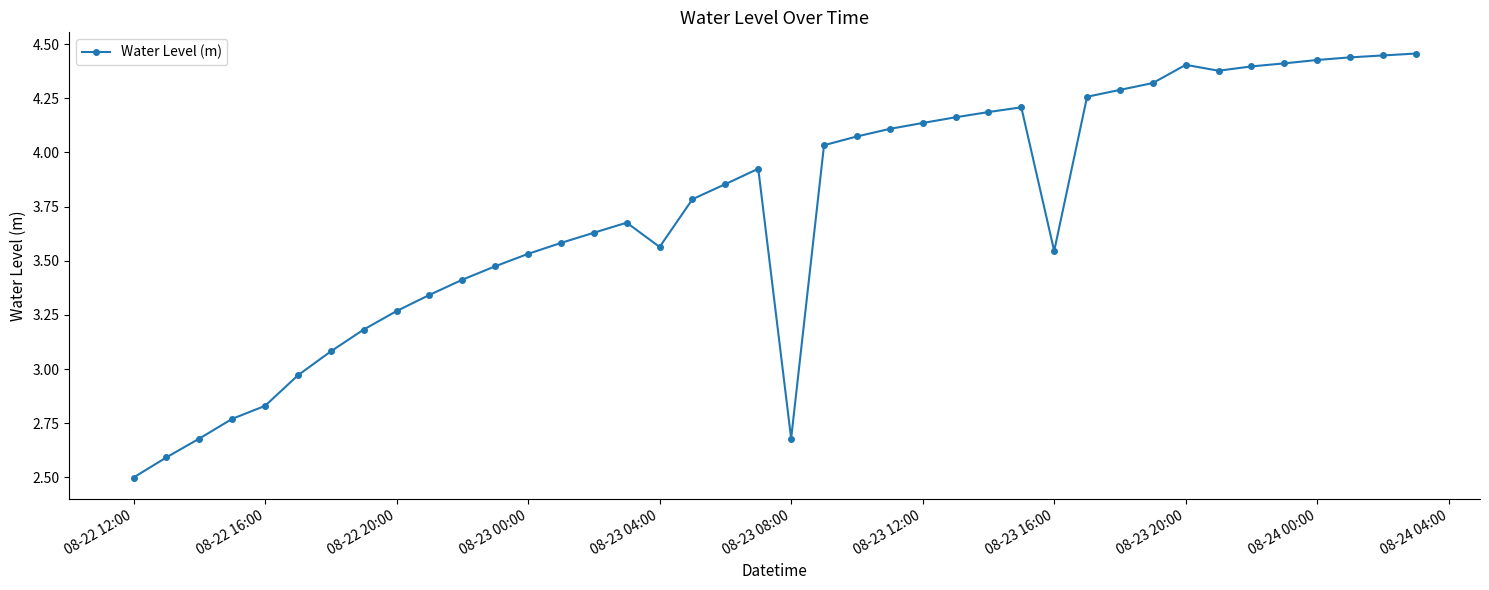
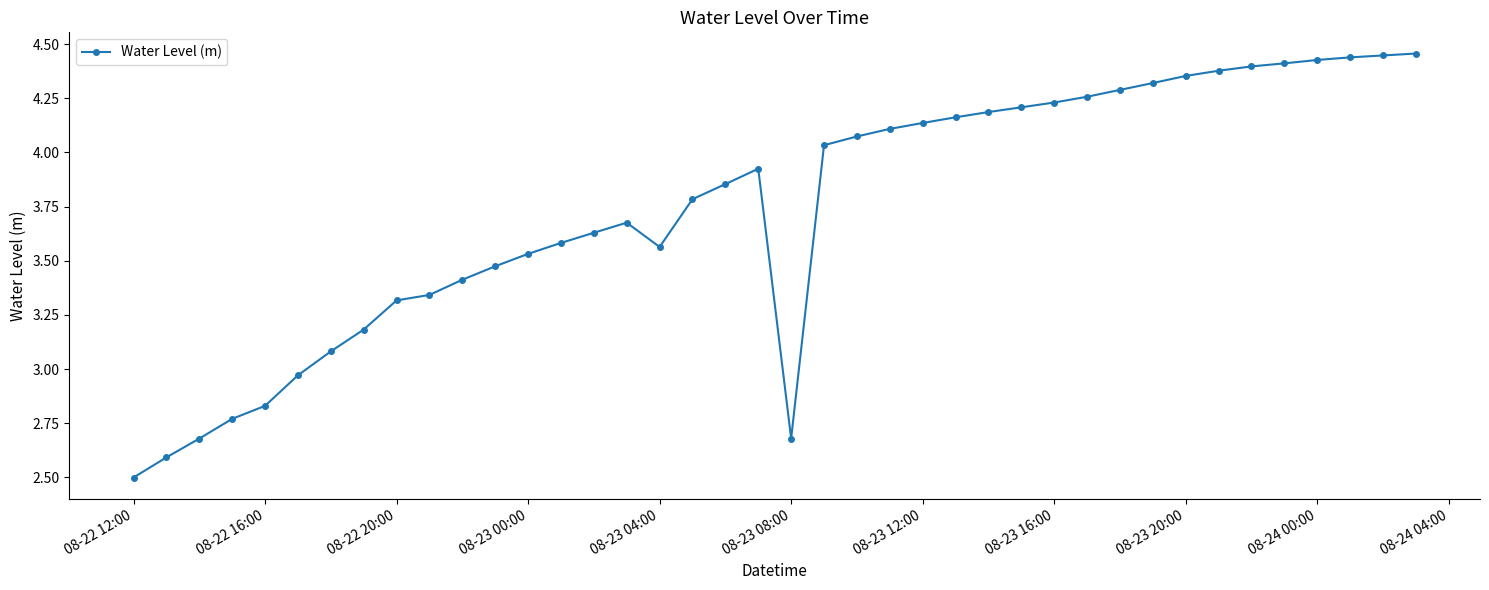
  {
    "08-22 12:00": 2.50,
    "08-22 16:00": 2.83,
-   "08-22 20:00": 3.27,
+   "08-22 20:00": 3.32,
    "08-23 00:00": 3.53,
    "08-23 04:00": 3.56,
    "08-23 08:00": 2.68,
    "08-23 12:00": 4.14,
-   "08-23 16:00": 3.54,
-   "08-23 20:00": 4.40,
+   "08-23 16:00": 4.23,
+   "08-23 20:00": 4.35,
    "08-24 00:00": 4.43
  }
